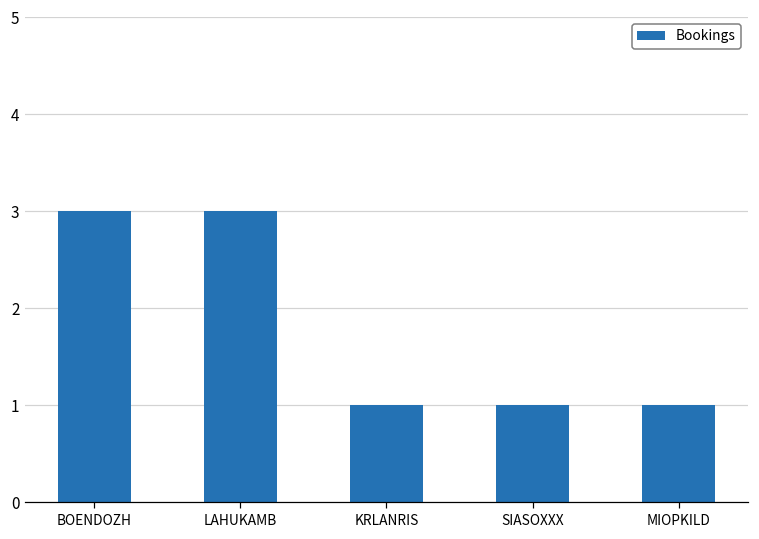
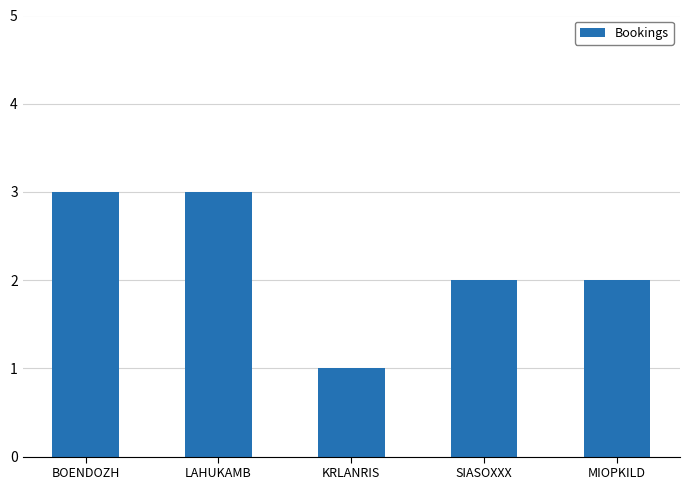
  {
    "BOENDOZH": 3,
    "LAHUKAMB": 3,
    "KRLANRIS": 1,
-   "SIASOXXX": 1,
-   "MIOPKILD": 1
+   "SIASOXXX": 2,
+   "MIOPKILD": 2
  }
